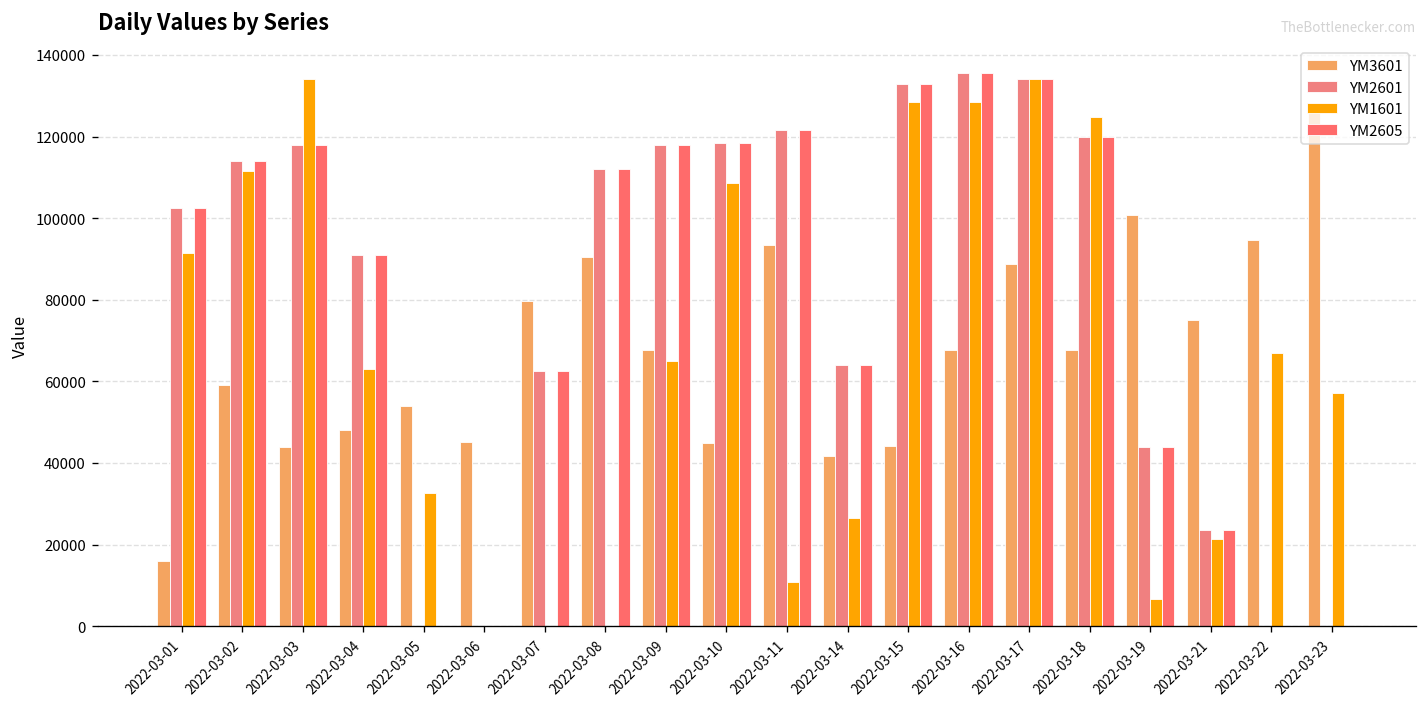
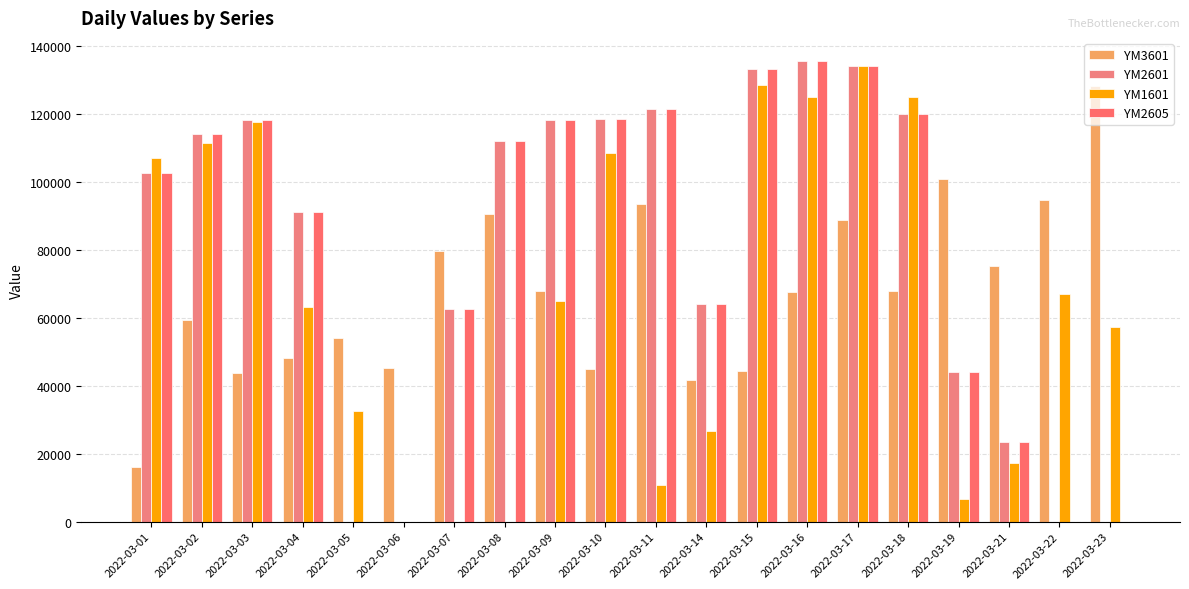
  {
    "YM1601": {
-     "2022-03-01": 92000,
+     "2022-03-01": 107000,
      "2022-03-02": 112000,
-     "2022-03-03": 134000,
+     "2022-03-03": 118000,
      "2022-03-04": 63000,
      "2022-03-05": 33000,
      "2022-03-06": 0,
      "2022-03-07": 0,
      "2022-03-08": 0,
      "2022-03-09": 65000,
      "2022-03-10": 109000,
      "2022-03-11": 11000,
      "2022-03-14": 27000,
      "2022-03-15": 129000,
-     "2022-03-16": 128000,
+     "2022-03-16": 125000,
      "2022-03-17": 134000,
      "2022-03-18": 125000,
      "2022-03-19": 7000,
-     "2022-03-21": 21000,
+     "2022-03-21": 17000,
      "2022-03-22": 67000,
      "2022-03-23": 57000
    }
  }
